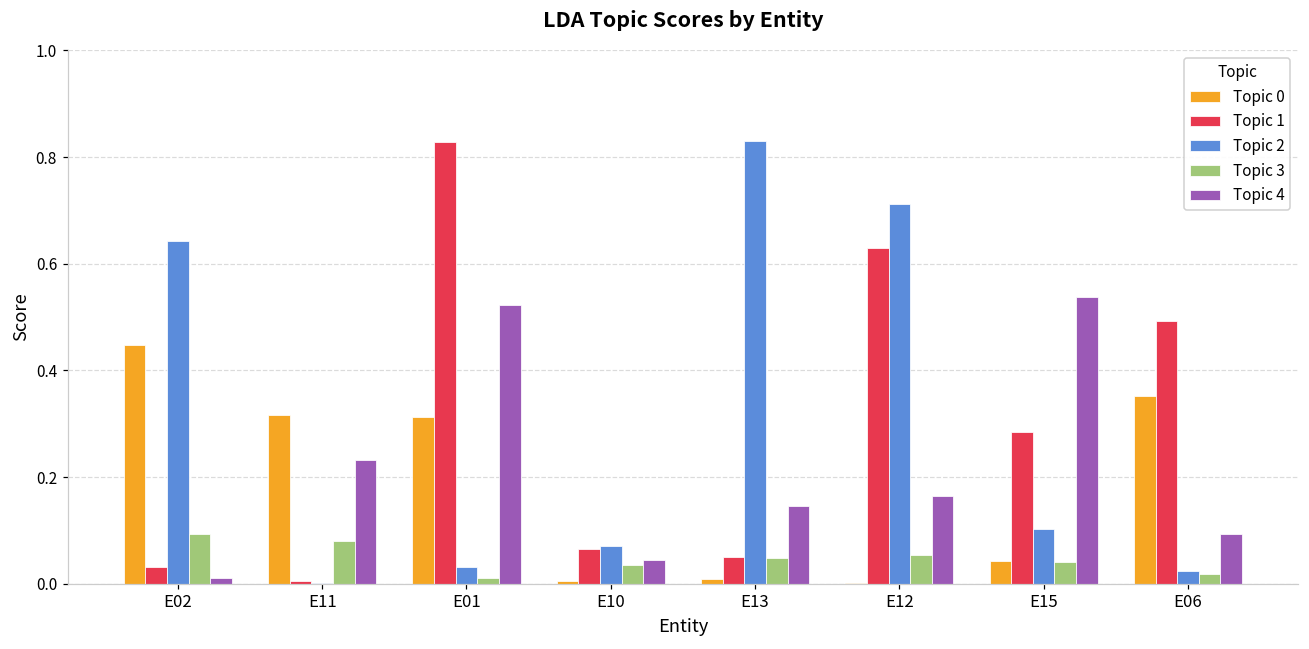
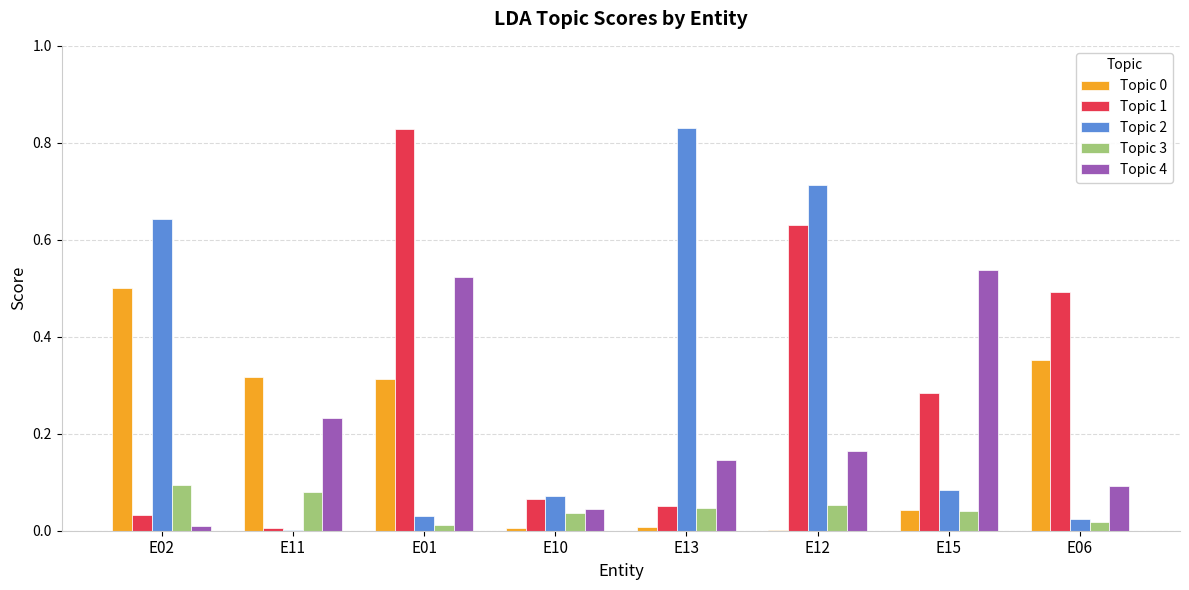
  {
    "Topic 0": {
-     "E02": 0.45,
+     "E02": 0.50,
      "E11": 0.32,
      "E01": 0.31,
      "E13": 0.01,
      "E15": 0.04,
      "E06": 0.35
    },
    "Topic 1": {
      "E02": 0.03,
      "E11": 0.01,
      "E01": 0.83,
      "E10": 0.07,
      "E13": 0.05,
      "E12": 0.63,
      "E15": 0.28,
      "E06": 0.49
    },
    "Topic 2": {
      "E02": 0.64,
      "E01": 0.03,
      "E10": 0.07,
      "E13": 0.83,
      "E12": 0.71,
-     "E15": 0.10,
+     "E15": 0.08,
      "E06": 0.02
    },
    "Topic 3": {
      "E02": 0.09,
      "E11": 0.08,
      "E01": 0.01,
      "E10": 0.04,
      "E13": 0.05,
      "E12": 0.05,
      "E15": 0.04,
      "E06": 0.02
    },
    "Topic 4": {
      "E02": 0.01,
      "E11": 0.23,
      "E01": 0.52,
      "E10": 0.04,
      "E13": 0.15,
      "E12": 0.16,
      "E15": 0.54,
      "E06": 0.09
    }
  }
